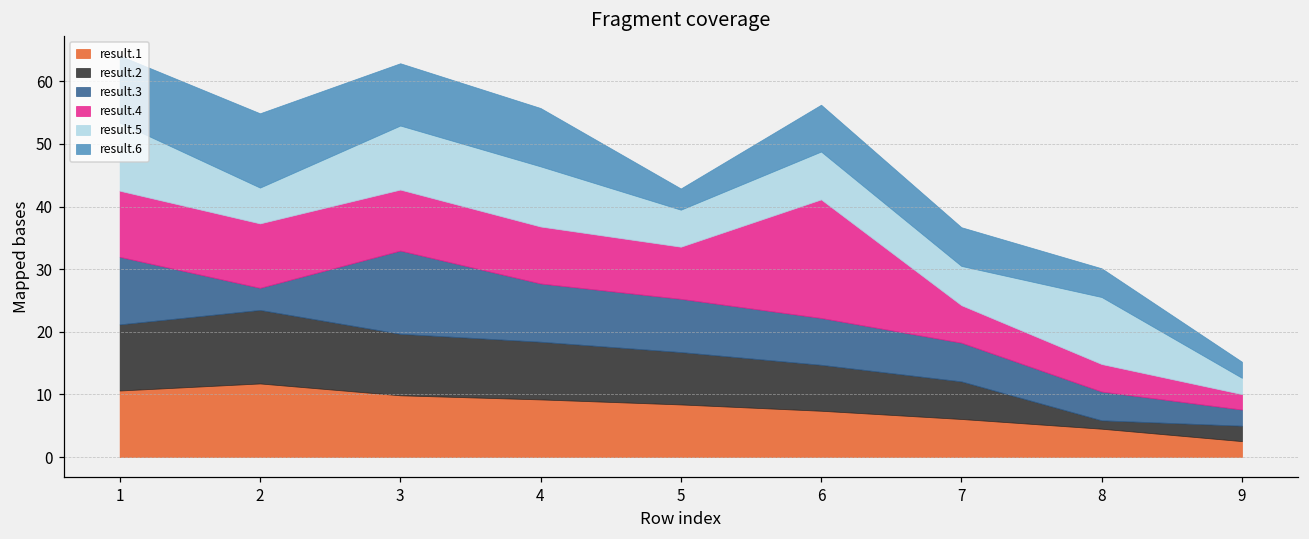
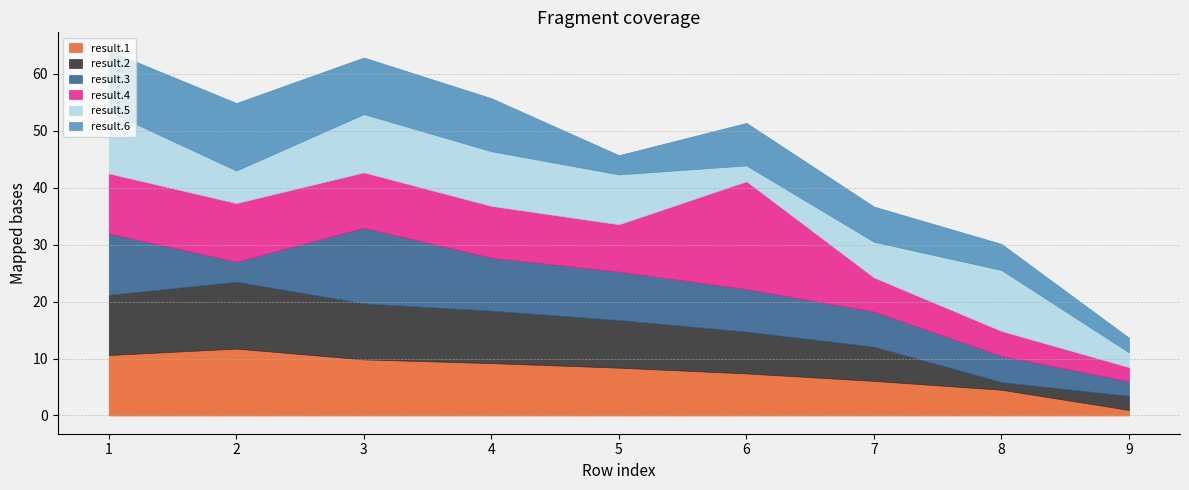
  {
    "result.1": {
      "1": 11,
      "2": 12,
      "3": 10,
      "4": 9,
      "5": 8,
      "6": 7,
      "7": 6,
      "8": 5,
-     "9": 3
+     "9": 1
    },
    "result.2": {
      "1": 11,
      "2": 12,
      "3": 10,
      "4": 9,
      "5": 8,
      "6": 7,
      "7": 6,
      "8": 1,
      "9": 2
    },
    "result.3": {
      "1": 11,
      "2": 4,
      "3": 13,
      "4": 9,
      "5": 8,
      "6": 7,
      "7": 6,
      "8": 5,
      "9": 3
    },
    "result.4": {
      "1": 11,
      "2": 10,
      "3": 10,
      "4": 9,
      "5": 8,
      "6": 19,
      "7": 6,
      "8": 4,
      "9": 2
    },
    "result.5": {
      "2": 6,
      "3": 10,
      "4": 10,
-     "5": 6,
-     "6": 8,
+     "5": 9,
+     "6": 3,
      "7": 6,
      "8": 11,
      "9": 3
    },
    "result.6": {
      "2": 12,
      "3": 10,
      "4": 9,
      "5": 3,
      "6": 7,
      "7": 6,
      "8": 5,
      "9": 3
    }
  }
